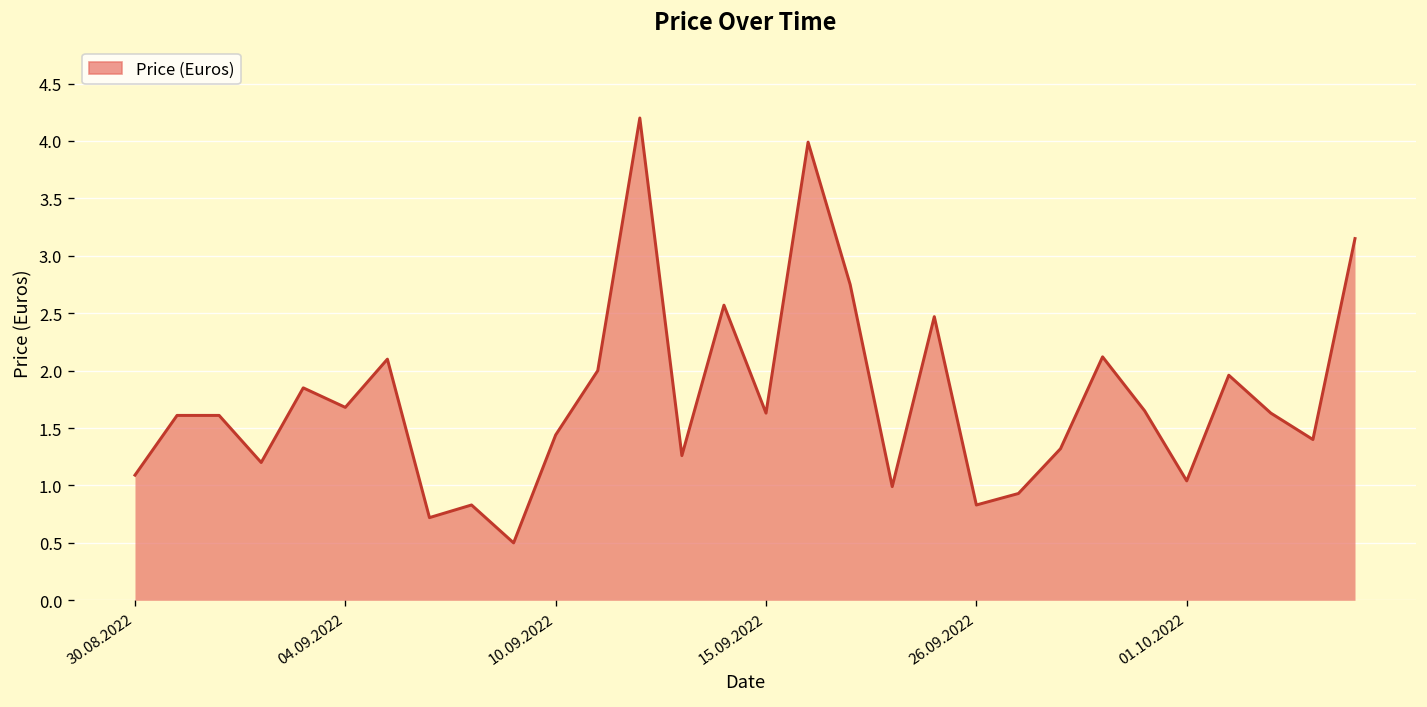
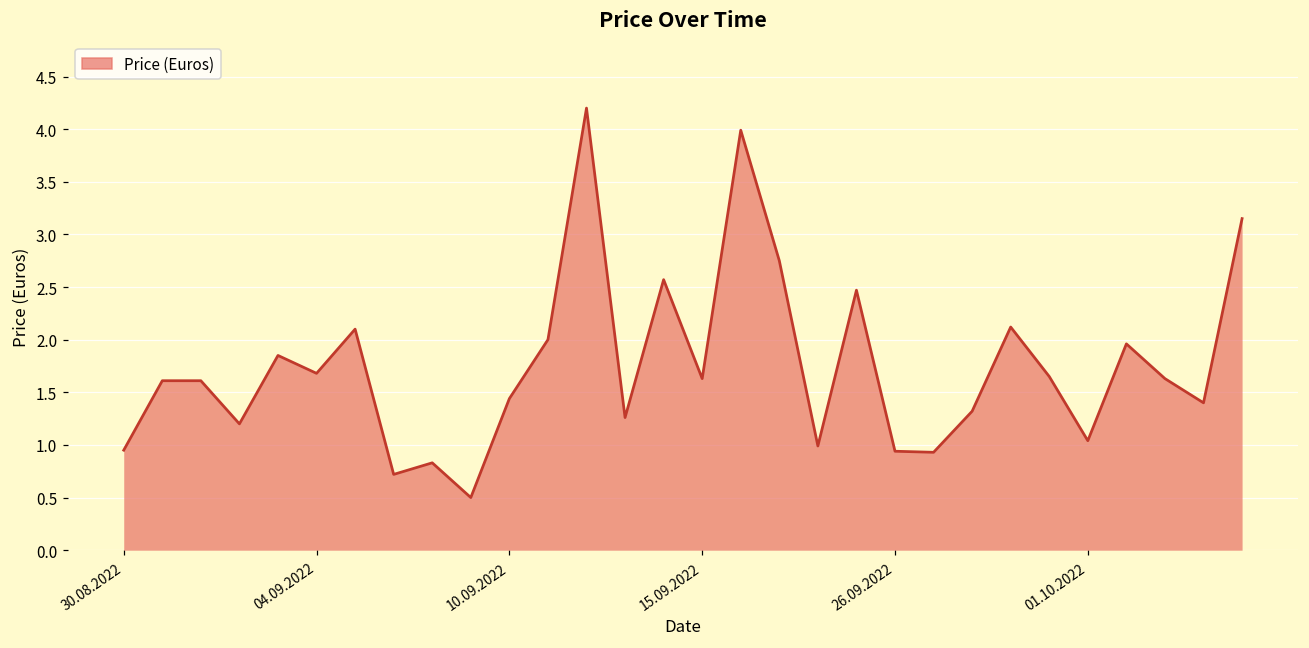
  {
-   "30.08.2022": 1.1,
+   "30.08.2022": 1.0,
    "04.09.2022": 1.7,
    "10.09.2022": 1.4,
    "15.09.2022": 1.6,
-   "26.09.2022": 0.8,
+   "26.09.2022": 0.9,
    "01.10.2022": 1.0
  }
